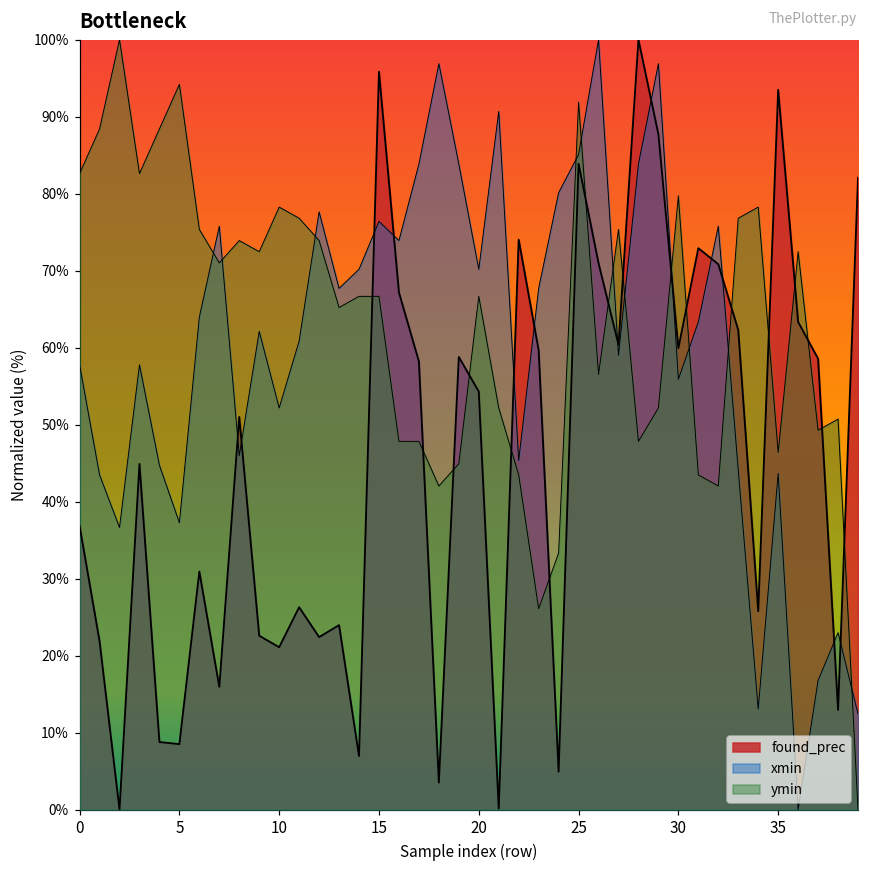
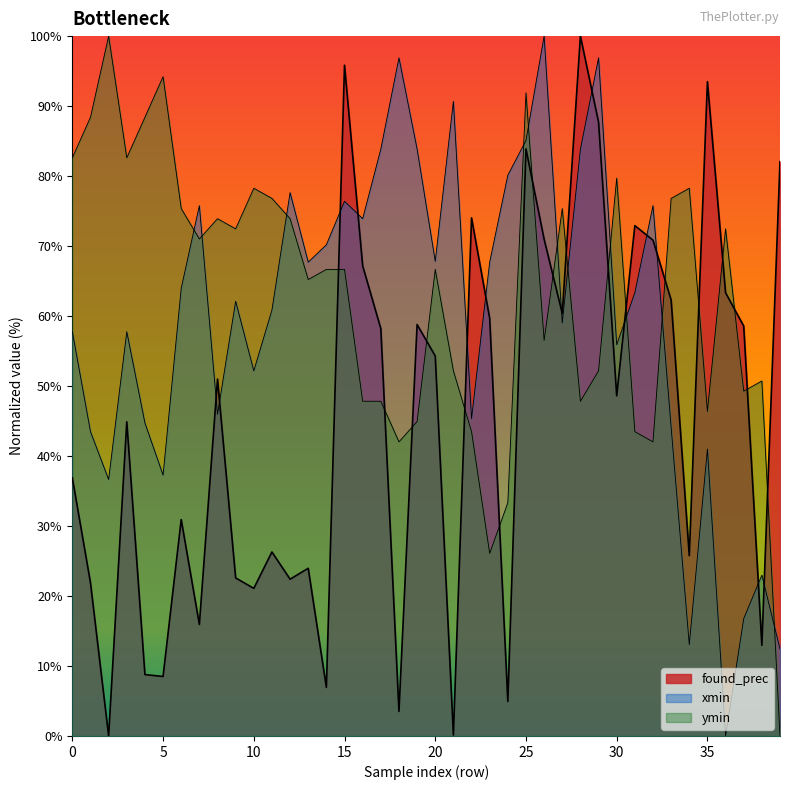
  {
    "found_prec": {
      "0": "37%",
      "5": "8%",
      "10": "21%",
      "15": "96%",
      "20": "54%",
      "25": "84%",
-     "30": "60%",
+     "30": "49%",
      "35": "93%"
    },
    "xmin": {
      "0": "58%",
      "5": "37%",
      "10": "52%",
      "15": "76%",
-     "20": "70%",
+     "20": "68%",
      "25": "85%",
      "30": "56%",
-     "35": "44%"
+     "35": "41%"
    },
    "ymin": {
      "0": "83%",
      "5": "94%",
      "10": "78%",
      "15": "67%",
      "20": "67%",
      "25": "92%",
      "30": "80%",
      "35": "46%"
    }
  }
